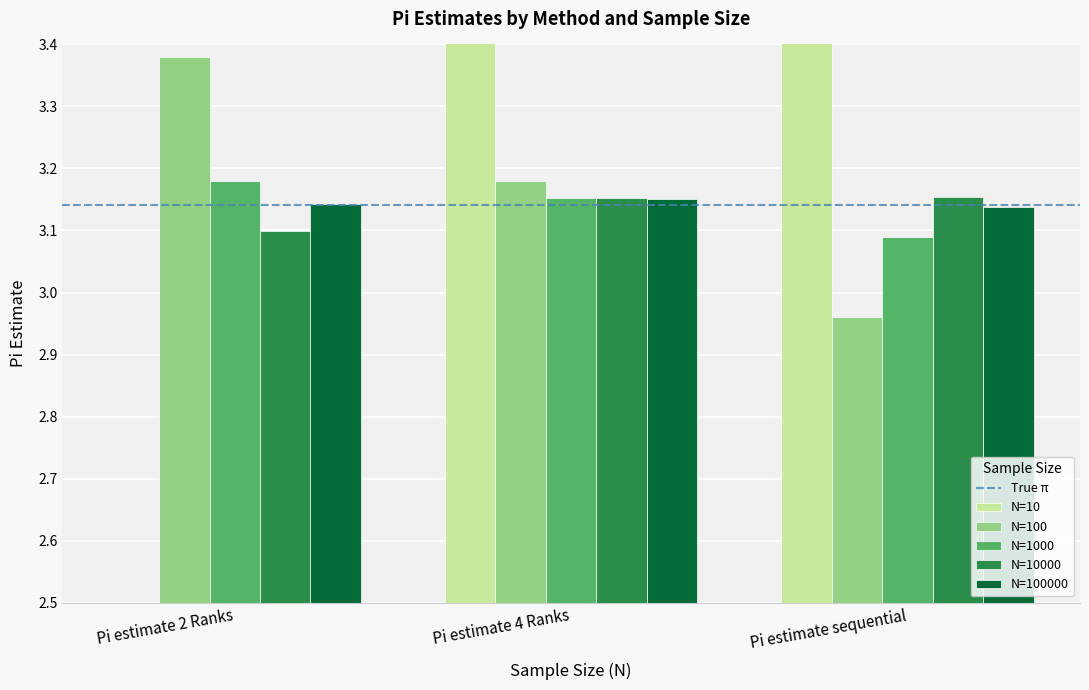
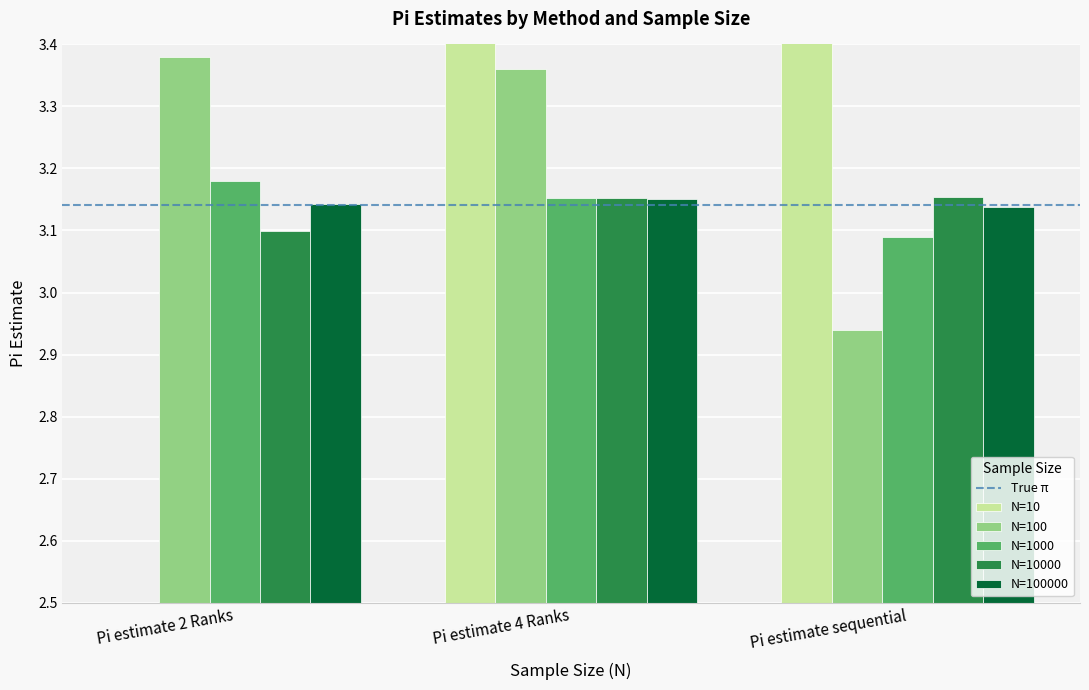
  {
    "N=100": {
      "Pi estimate 2 Ranks": 3.38,
-     "Pi estimate 4 Ranks": 3.18,
-     "Pi estimate sequential": 2.96
+     "Pi estimate 4 Ranks": 3.36,
+     "Pi estimate sequential": 2.94
    },
    "N=1000": {
      "Pi estimate 2 Ranks": 3.18,
      "Pi estimate 4 Ranks": 3.15,
      "Pi estimate sequential": 3.09
    }
  }
